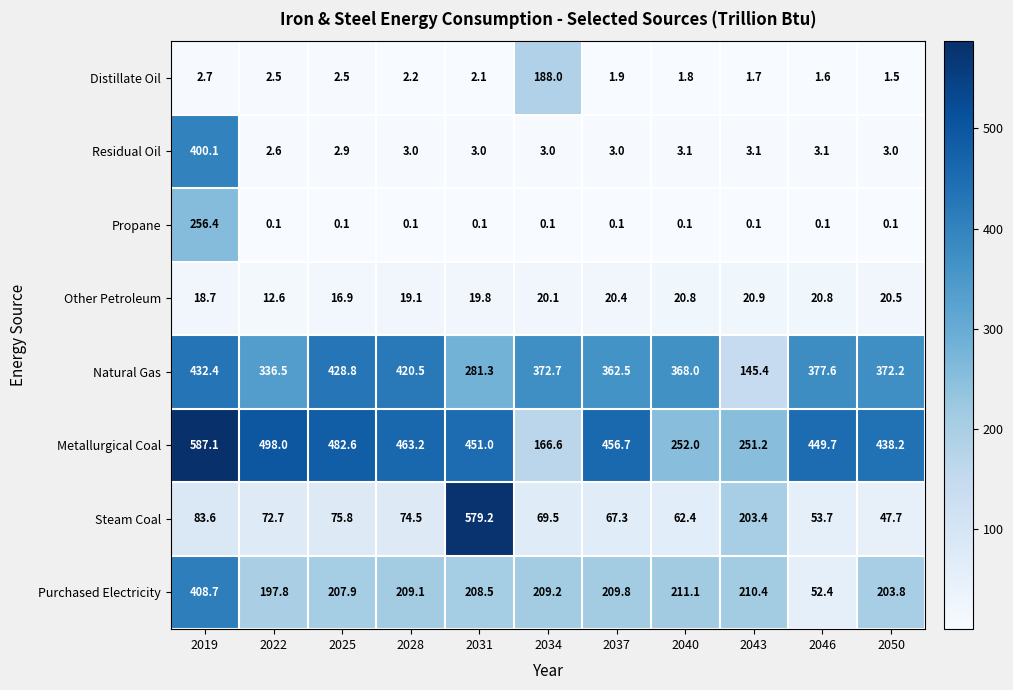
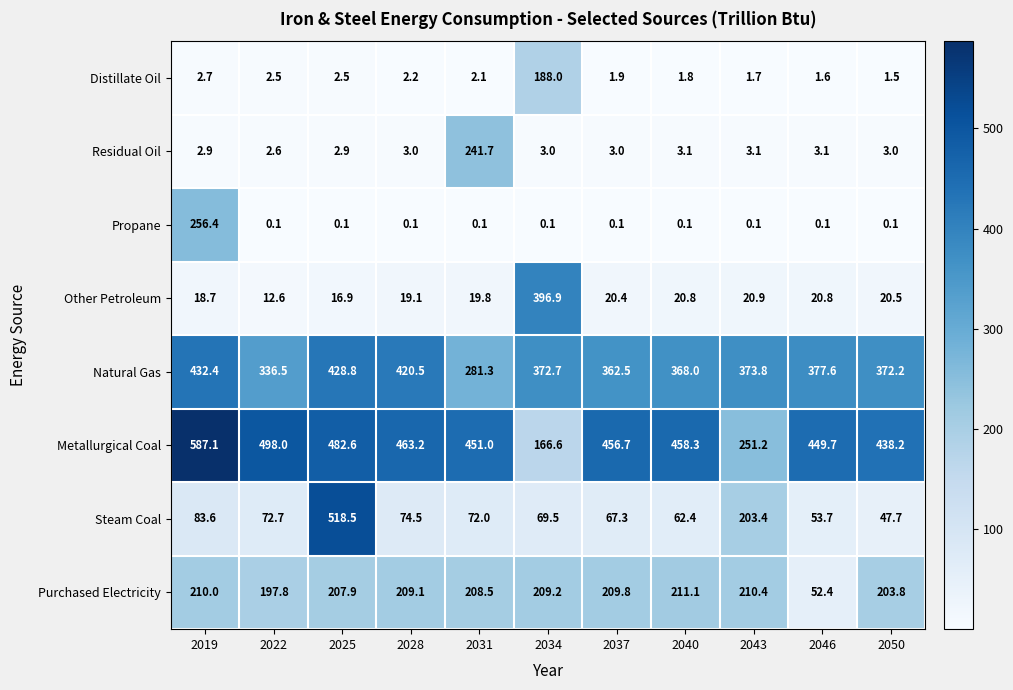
  {
    "Distillate Oil": {
      "2019": 2.7,
      "2022": 2.5,
      "2025": 2.5,
      "2028": 2.2,
      "2031": 2.1,
      "2034": 188.0,
      "2037": 1.9,
      "2040": 1.8,
      "2043": 1.7,
      "2046": 1.6,
      "2050": 1.5
    },
    "Residual Oil": {
-     "2019": 400.1,
+     "2019": 2.9,
      "2022": 2.6,
      "2025": 2.9,
      "2028": 3.0,
-     "2031": 3.0,
+     "2031": 241.7,
      "2034": 3.0,
      "2037": 3.0,
      "2040": 3.1,
      "2043": 3.1,
      "2046": 3.1,
      "2050": 3.0
    },
    "Propane": {
      "2019": 256.4,
      "2022": 0.1,
      "2025": 0.1,
      "2028": 0.1,
      "2031": 0.1,
      "2034": 0.1,
      "2037": 0.1,
      "2040": 0.1,
      "2043": 0.1,
      "2046": 0.1,
      "2050": 0.1
    },
    "Other Petroleum": {
      "2019": 18.7,
      "2022": 12.6,
      "2025": 16.9,
      "2028": 19.1,
      "2031": 19.8,
-     "2034": 20.1,
+     "2034": 396.9,
      "2037": 20.4,
      "2040": 20.8,
      "2043": 20.9,
      "2046": 20.8,
      "2050": 20.5
    },
    "Natural Gas": {
      "2019": 432.4,
      "2022": 336.5,
      "2025": 428.8,
      "2028": 420.5,
      "2031": 281.3,
      "2034": 372.7,
      "2037": 362.5,
      "2040": 368.0,
-     "2043": 145.4,
+     "2043": 373.8,
      "2046": 377.6,
      "2050": 372.2
    },
    "Metallurgical Coal": {
      "2019": 587.1,
      "2022": 498.0,
      "2025": 482.6,
      "2028": 463.2,
      "2031": 451.0,
      "2034": 166.6,
      "2037": 456.7,
-     "2040": 252.0,
+     "2040": 458.3,
      "2043": 251.2,
      "2046": 449.7,
      "2050": 438.2
    },
    "Steam Coal": {
      "2019": 83.6,
      "2022": 72.7,
-     "2025": 75.8,
+     "2025": 518.5,
      "2028": 74.5,
-     "2031": 579.2,
+     "2031": 72.0,
      "2034": 69.5,
      "2037": 67.3,
      "2040": 62.4,
      "2043": 203.4,
      "2046": 53.7,
      "2050": 47.7
    },
    "Purchased Electricity": {
-     "2019": 408.7,
+     "2019": 210.0,
      "2022": 197.8,
      "2025": 207.9,
      "2028": 209.1,
      "2031": 208.5,
      "2034": 209.2,
      "2037": 209.8,
      "2040": 211.1,
      "2043": 210.4,
      "2046": 52.4,
      "2050": 203.8
    }
  }
